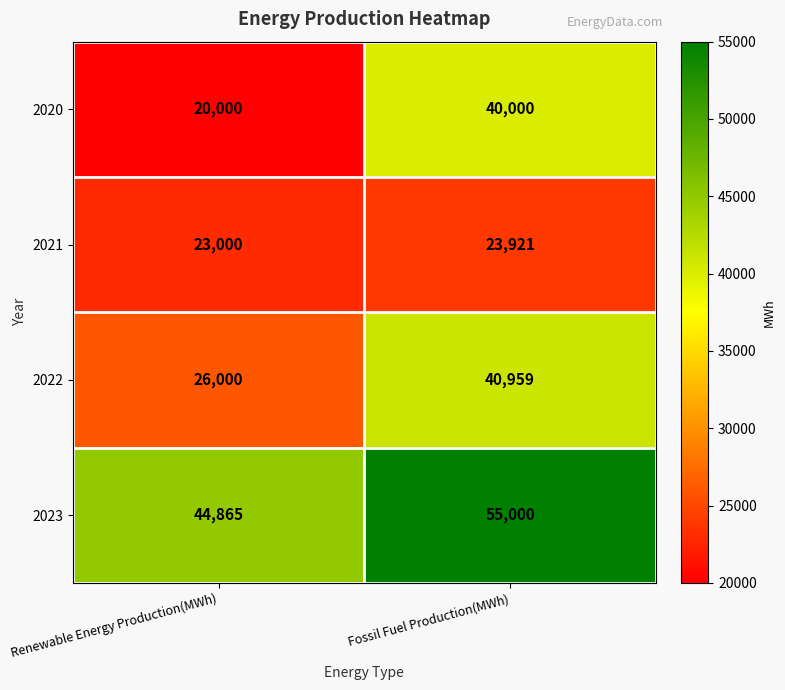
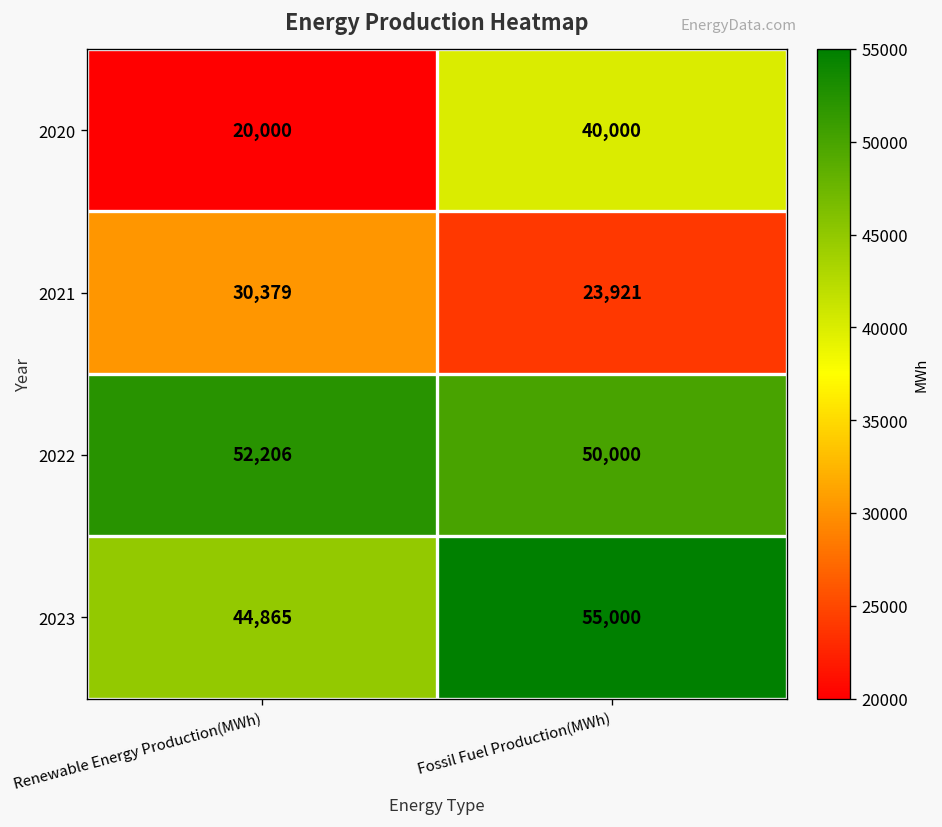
  {
    "2020": {
      "Renewable Energy Production(MWh)": "20,000",
      "Fossil Fuel Production(MWh)": "40,000"
    },
    "2021": {
-     "Renewable Energy Production(MWh)": "23,000",
+     "Renewable Energy Production(MWh)": "30,379",
      "Fossil Fuel Production(MWh)": "23,921"
    },
    "2022": {
-     "Renewable Energy Production(MWh)": "26,000",
-     "Fossil Fuel Production(MWh)": "40,959"
+     "Renewable Energy Production(MWh)": "52,206",
+     "Fossil Fuel Production(MWh)": "50,000"
    },
    "2023": {
      "Renewable Energy Production(MWh)": "44,865",
      "Fossil Fuel Production(MWh)": "55,000"
    }
  }
